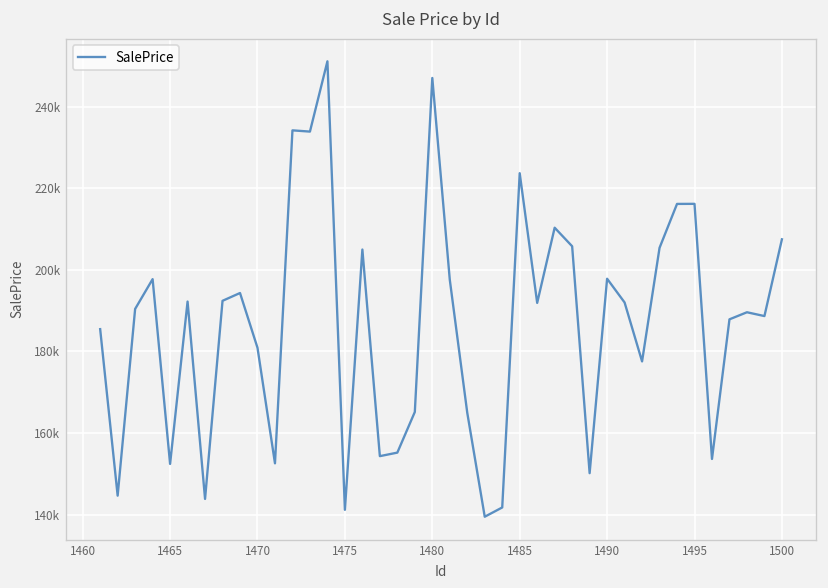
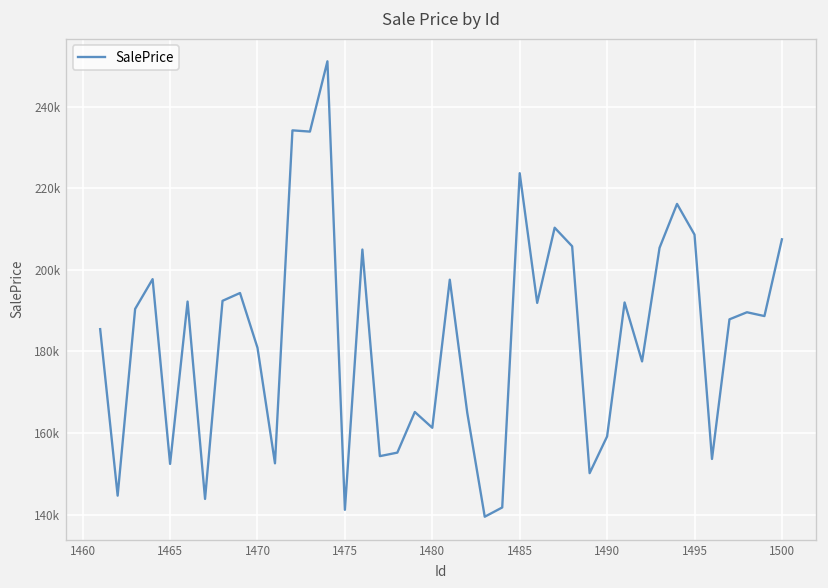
  {
    "1465": 152000,
    "1470": 181000,
    "1475": 141000,
-   "1480": 247000,
+   "1480": 161000,
    "1485": 224000,
-   "1490": 198000,
-   "1495": 216000,
+   "1490": 159000,
+   "1495": 209000,
    "1500": 207000
  }
